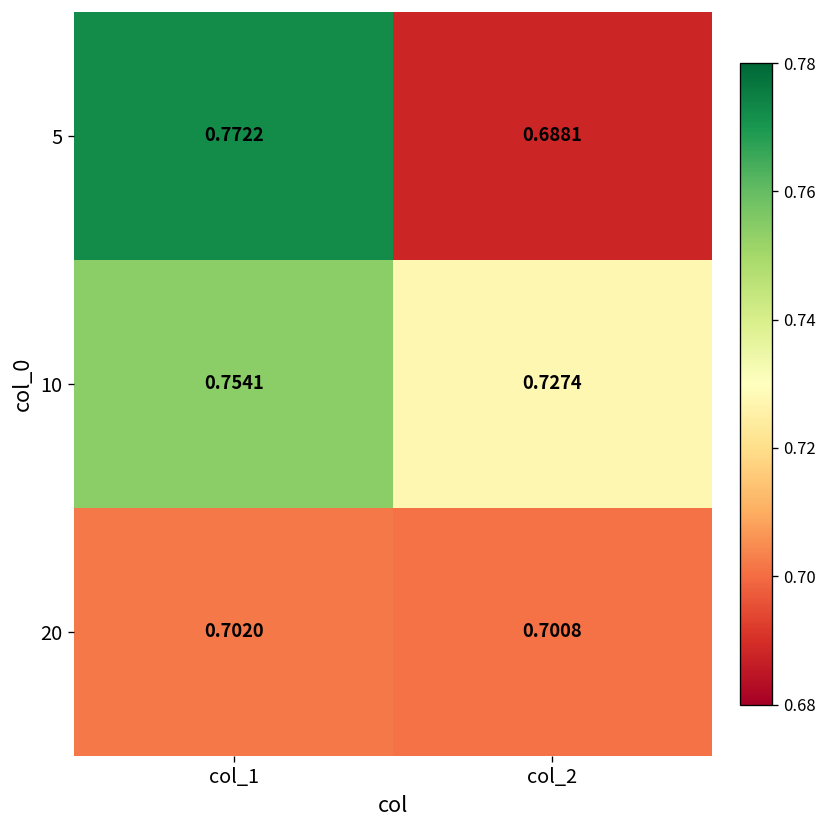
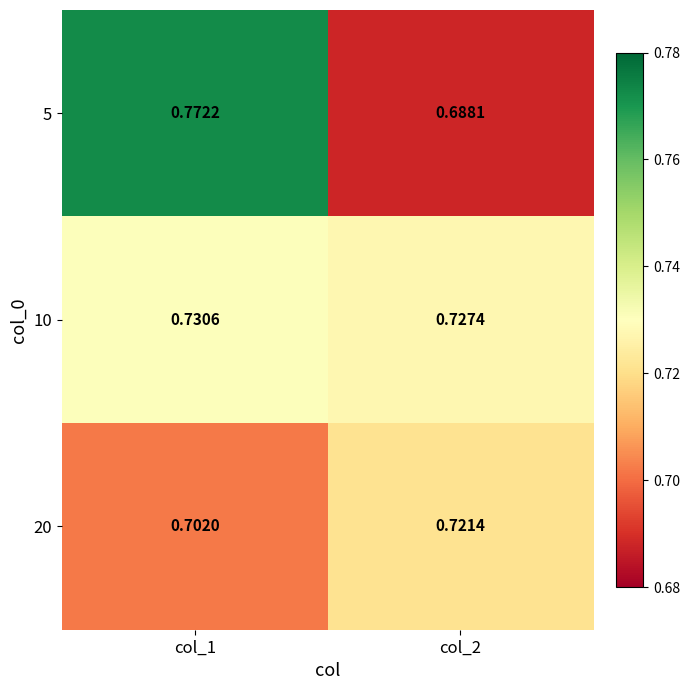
  {
    "5": {
      "col_1": 0.7722,
      "col_2": 0.6881
    },
    "10": {
-     "col_1": 0.7541,
+     "col_1": 0.7306,
      "col_2": 0.7274
    },
    "20": {
      "col_1": 0.7020,
-     "col_2": 0.7008
+     "col_2": 0.7214
    }
  }
